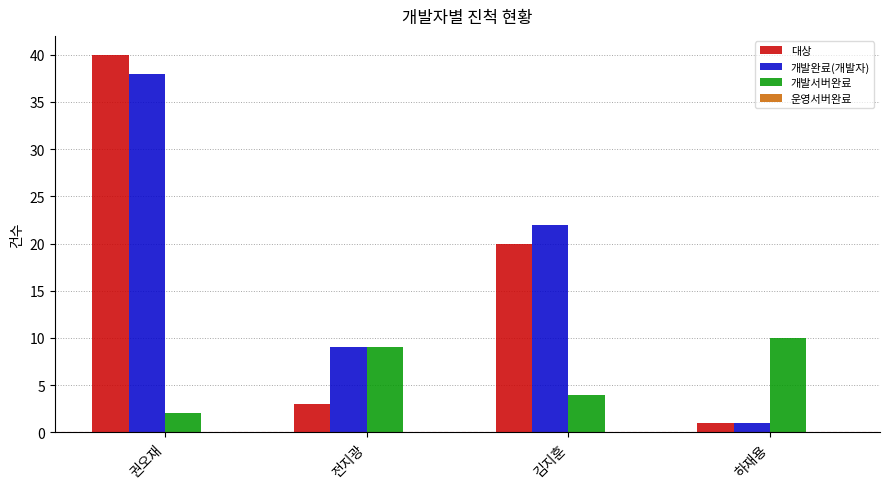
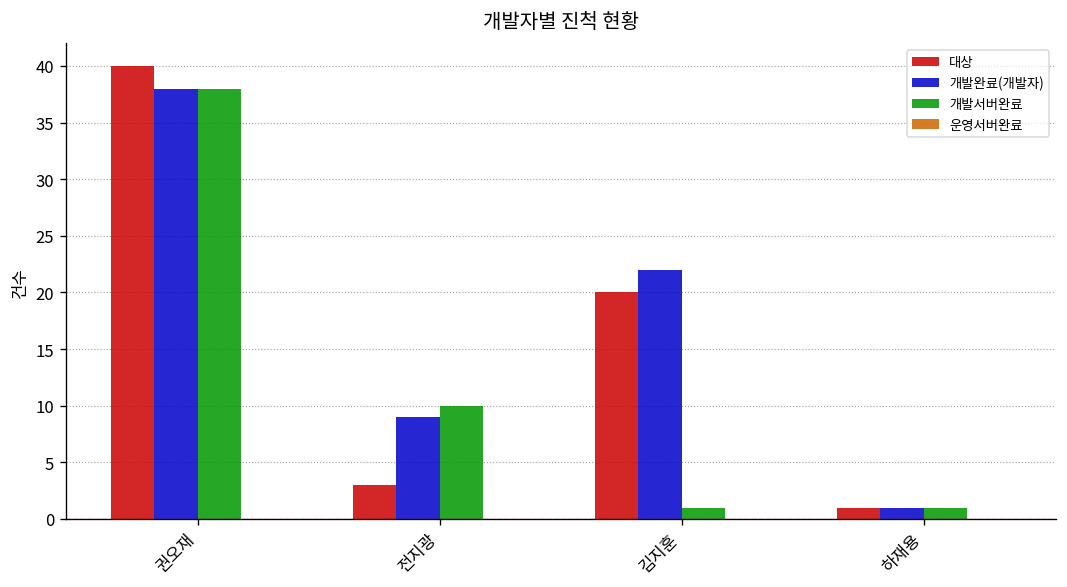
  {
    "대상": {
      "권오재": 40,
      "전지광": 3,
      "김지훈": 20,
      "하재용": 1
    },
    "개발완료(개발자)": {
      "권오재": 38,
      "전지광": 9,
      "김지훈": 22,
      "하재용": 1
    },
    "개발서버완료": {
-     "권오재": 2,
-     "전지광": 9,
-     "김지훈": 4,
-     "하재용": 10
+     "권오재": 38,
+     "전지광": 10,
+     "김지훈": 1,
+     "하재용": 1
    },
    "운영서버완료": {
      "권오재": 0,
      "전지광": 0,
      "김지훈": 0,
      "하재용": 0
    }
  }
